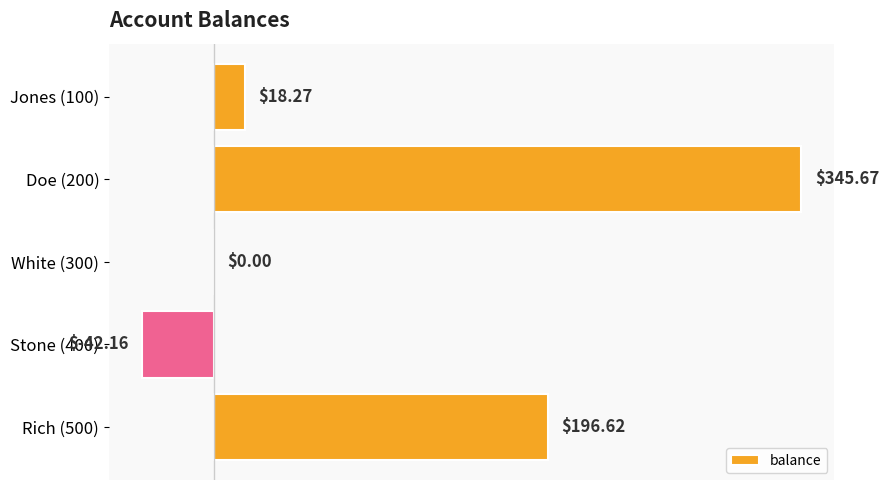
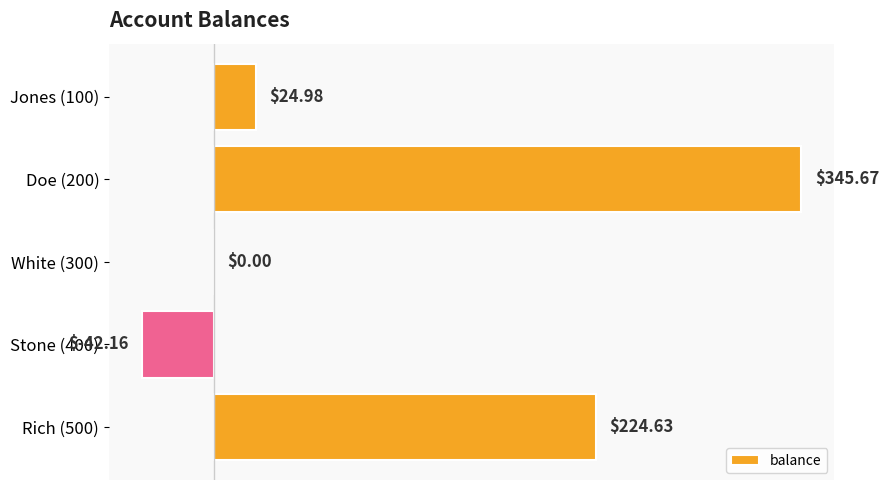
  {
-   "Jones (100)": "$18.27",
+   "Jones (100)": "$24.98",
    "Doe (200)": "$345.67",
    "White (300)": "$0.00",
    "Stone (400)": "$-42.16",
-   "Rich (500)": "$196.62"
+   "Rich (500)": "$224.63"
  }
